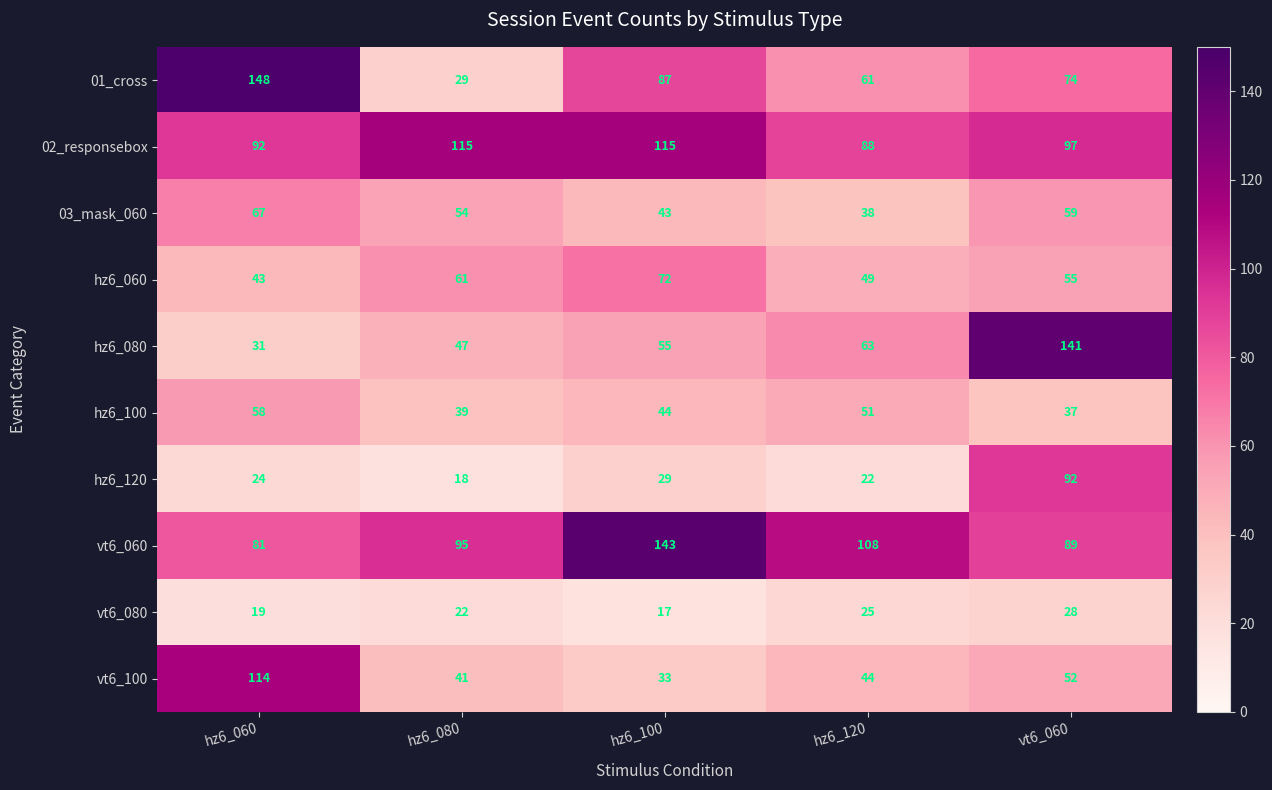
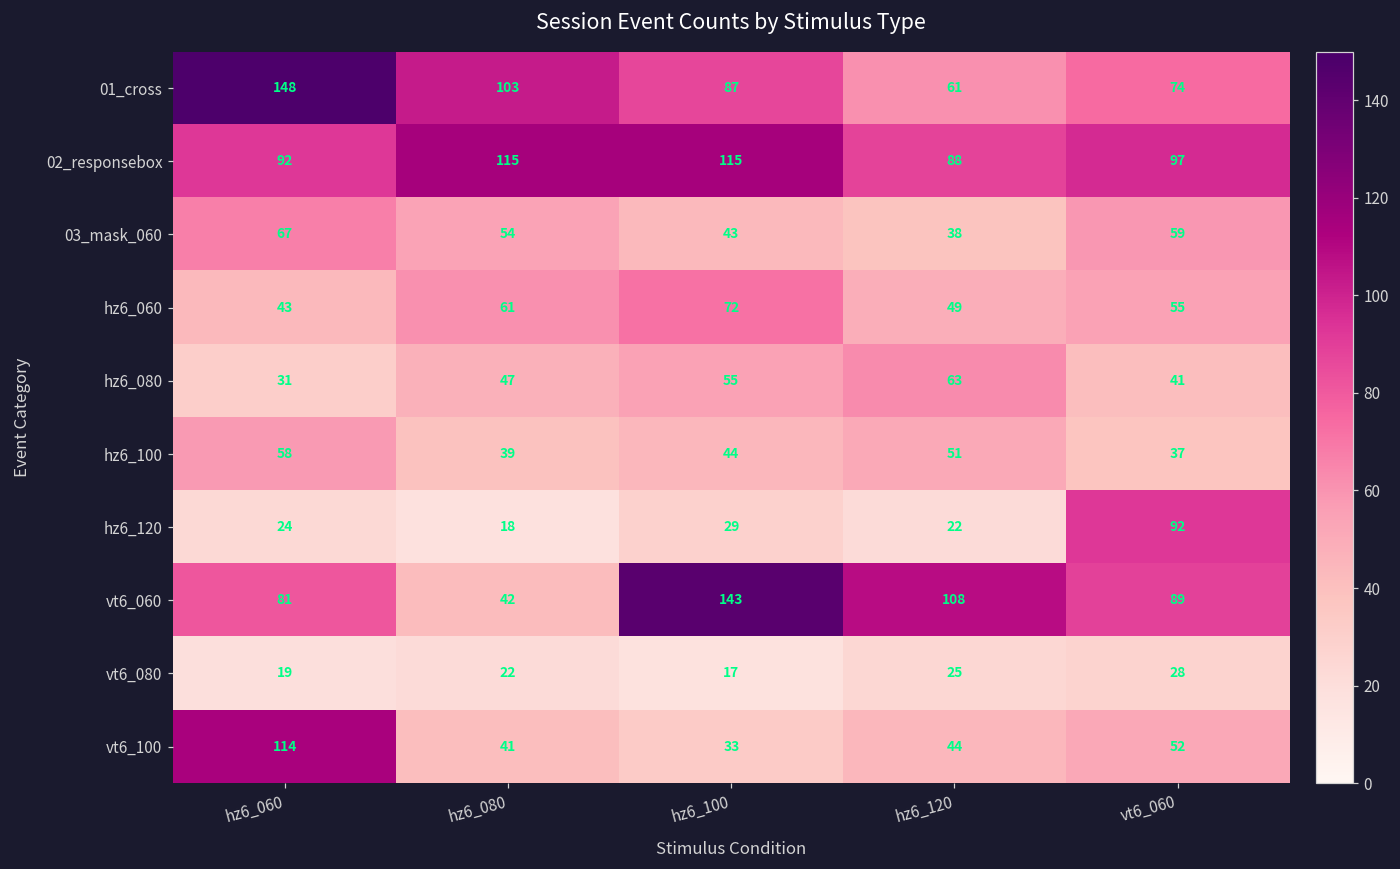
  {
    "01_cross": {
      "hz6_060": 148,
-     "hz6_080": 29,
+     "hz6_080": 103,
      "hz6_100": 87,
      "hz6_120": 61,
      "vt6_060": 74
    },
    "02_responsebox": {
      "hz6_060": 92,
      "hz6_080": 115,
      "hz6_100": 115,
      "hz6_120": 88,
      "vt6_060": 97
    },
    "03_mask_060": {
      "hz6_060": 67,
      "hz6_080": 54,
      "hz6_100": 43,
      "hz6_120": 38,
      "vt6_060": 59
    },
    "hz6_060": {
      "hz6_060": 43,
      "hz6_080": 61,
      "hz6_100": 72,
      "hz6_120": 49,
      "vt6_060": 55
    },
    "hz6_080": {
      "hz6_060": 31,
      "hz6_080": 47,
      "hz6_100": 55,
      "hz6_120": 63,
-     "vt6_060": 141
+     "vt6_060": 41
    },
    "hz6_100": {
      "hz6_060": 58,
      "hz6_080": 39,
      "hz6_100": 44,
      "hz6_120": 51,
      "vt6_060": 37
    },
    "hz6_120": {
      "hz6_060": 24,
      "hz6_080": 18,
      "hz6_100": 29,
      "hz6_120": 22,
      "vt6_060": 92
    },
    "vt6_060": {
      "hz6_060": 81,
-     "hz6_080": 95,
+     "hz6_080": 42,
      "hz6_100": 143,
      "hz6_120": 108,
      "vt6_060": 89
    },
    "vt6_080": {
      "hz6_060": 19,
      "hz6_080": 22,
      "hz6_100": 17,
      "hz6_120": 25,
      "vt6_060": 28
    },
    "vt6_100": {
      "hz6_060": 114,
      "hz6_080": 41,
      "hz6_100": 33,
      "hz6_120": 44,
      "vt6_060": 52
    }
  }
